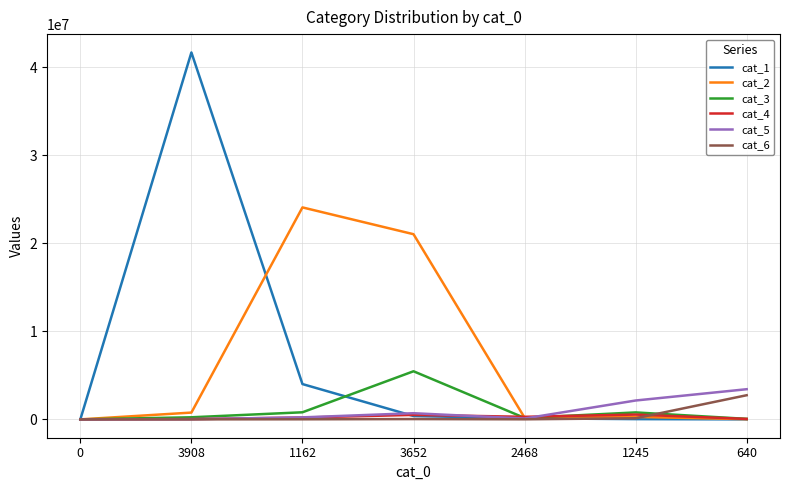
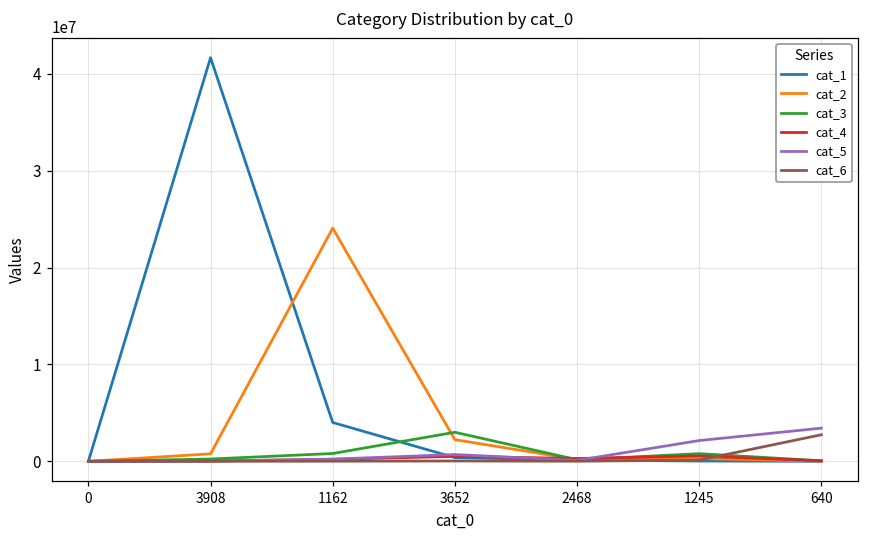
  {
    "cat_1": {
      "3908": 42000000,
      "1162": 4000000
    },
    "cat_2": {
      "3908": 1000000,
      "1162": 24000000,
-     "3652": 21000000
+     "3652": 2000000
    },
    "cat_3": {
      "1162": 1000000,
-     "3652": 5000000
+     "3652": 3000000
    },
    "cat_5": {
      "1245": 2000000,
      "640": 3000000
    },
    "cat_6": {
      "3652": 0,
      "640": 3000000
    }
  }
